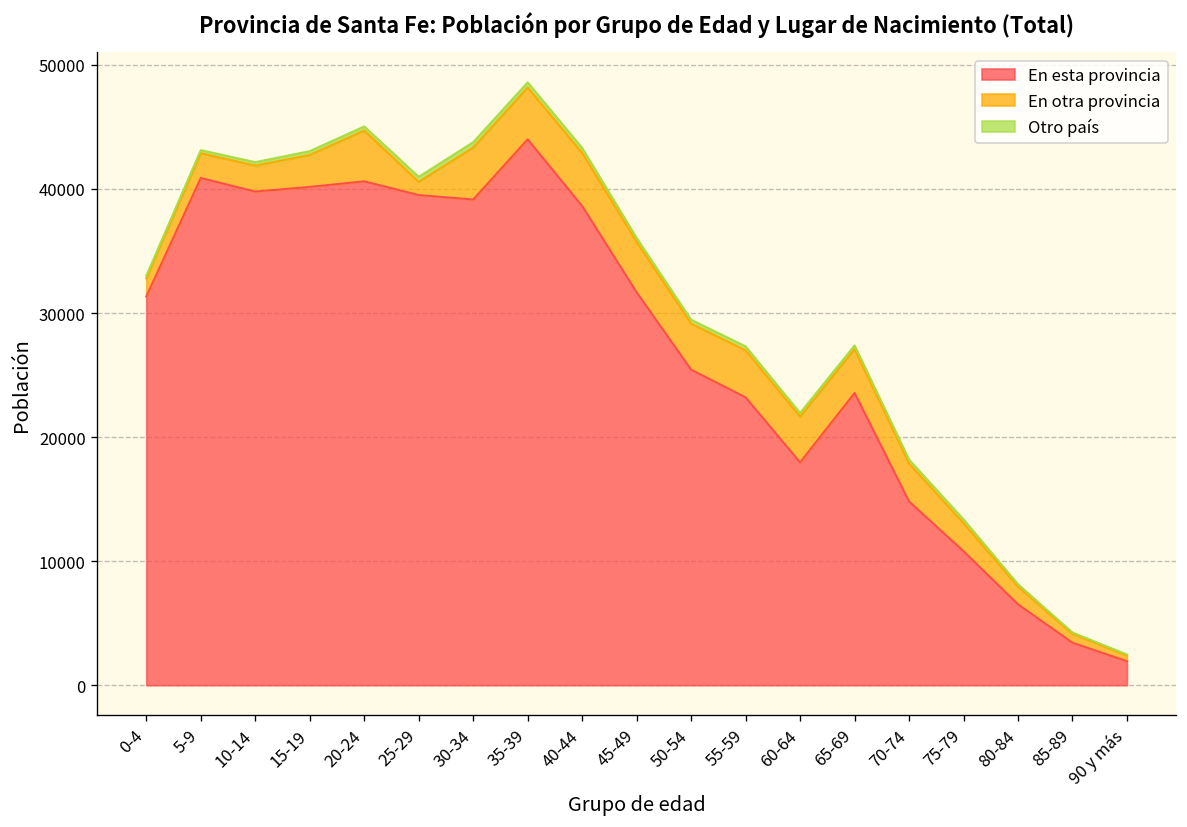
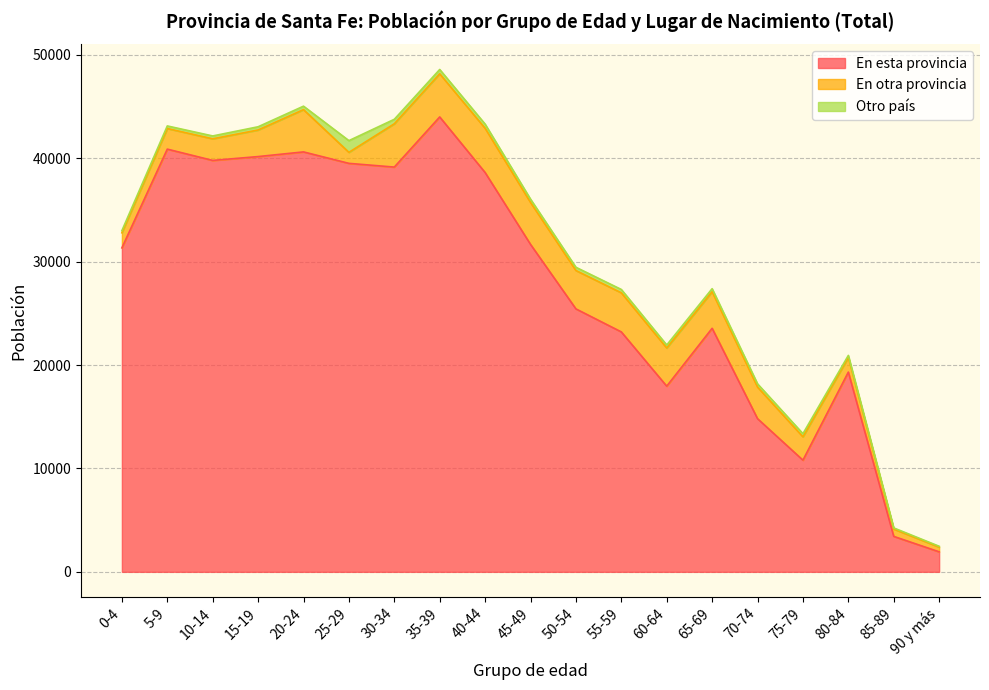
  {
    "En esta provincia": {
      "0-4": 31300,
      "5-9": 40900,
      "10-14": 39800,
      "15-19": 40200,
      "20-24": 40600,
      "25-29": 39500,
      "30-34": 39100,
      "35-39": 44000,
      "40-44": 38600,
      "45-49": 31700,
      "50-54": 25400,
      "55-59": 23200,
      "60-64": 18000,
      "65-69": 23600,
      "70-74": 14800,
      "75-79": 10800,
-     "80-84": 6500,
+     "80-84": 19300,
      "85-89": 3400,
      "90 y más": 1900
    },
    "En otra provincia": {
      "5-9": 2000,
      "10-14": 2100,
      "15-19": 2600,
      "20-24": 4100,
      "25-29": 1100,
      "30-34": 4200,
      "35-39": 4200,
      "40-44": 4300,
      "45-49": 4100,
      "50-54": 3700,
      "55-59": 3800,
      "60-64": 3700,
      "65-69": 3500,
      "70-74": 3100,
      "75-79": 2300
    },
    "Otro país": {
      "5-9": 300,
      "10-14": 300,
      "15-19": 300,
      "20-24": 300,
-     "25-29": 400,
+     "25-29": 1100,
      "30-34": 400,
      "35-39": 400,
      "40-44": 400,
      "45-49": 300,
      "50-54": 300,
      "55-59": 300,
      "60-64": 300,
      "65-69": 300,
      "70-74": 300,
      "75-79": 300
    }
  }
